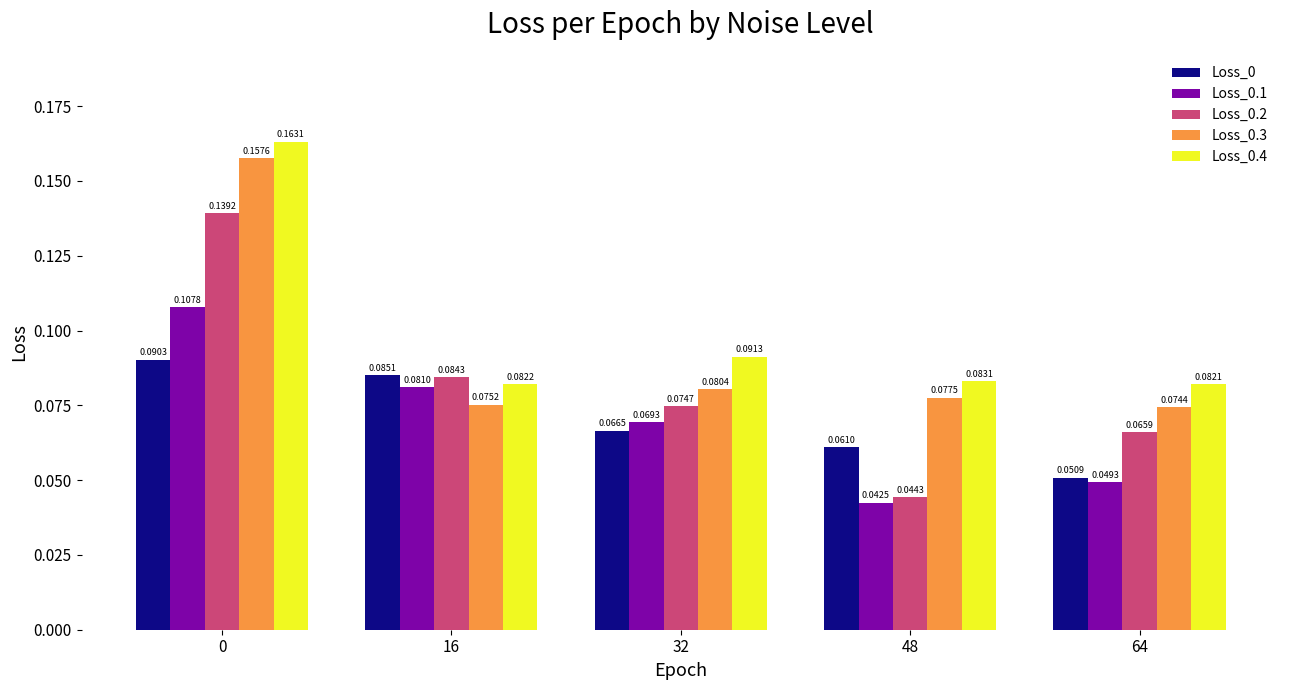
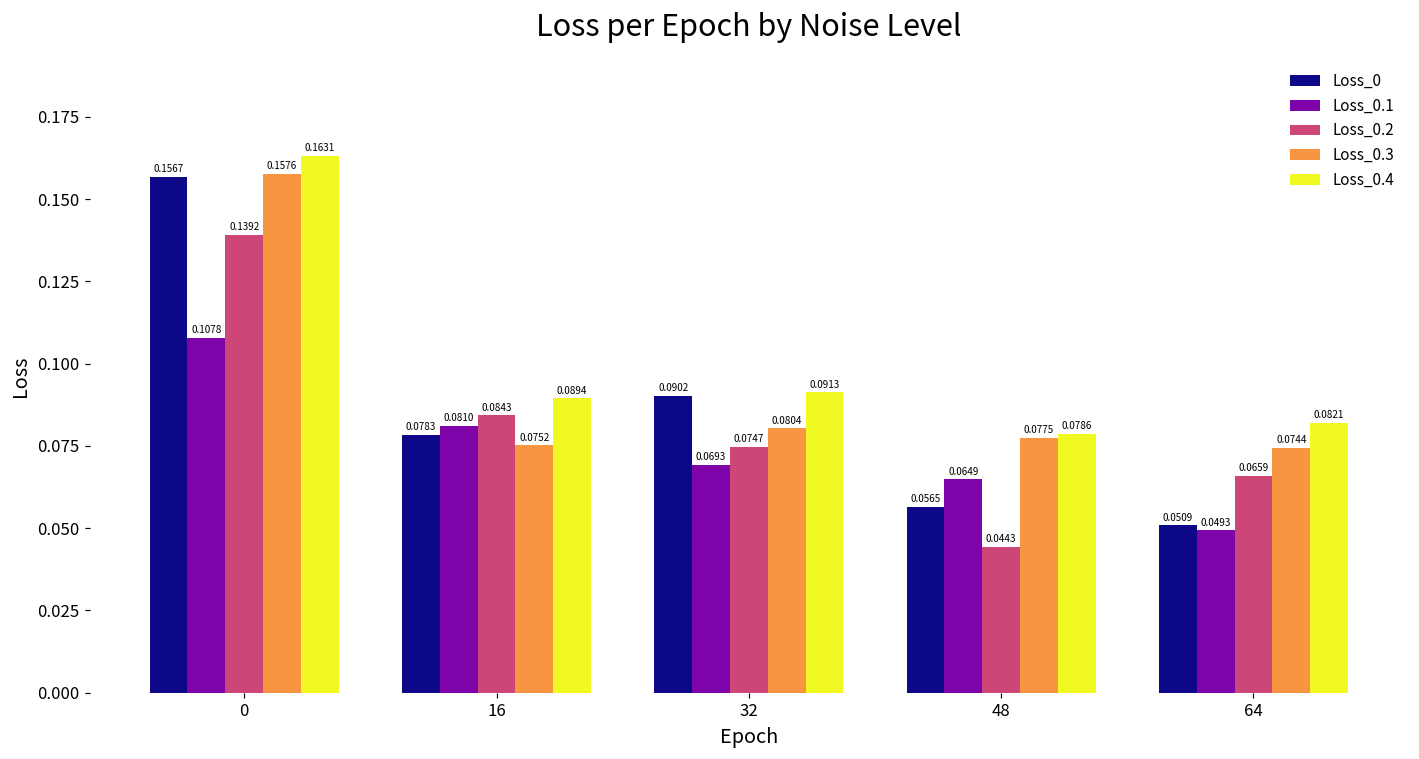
  {
    "Loss_0": {
-     "0": 0.0903,
-     "16": 0.0851,
-     "32": 0.0665,
-     "48": 0.0610,
+     "0": 0.1567,
+     "16": 0.0783,
+     "32": 0.0902,
+     "48": 0.0565,
      "64": 0.0509
    },
    "Loss_0.1": {
      "0": 0.1078,
      "16": 0.0810,
      "32": 0.0693,
-     "48": 0.0425,
+     "48": 0.0649,
      "64": 0.0493
    },
    "Loss_0.2": {
      "0": 0.1392,
      "16": 0.0843,
      "32": 0.0747,
      "48": 0.0443,
      "64": 0.0659
    },
    "Loss_0.3": {
      "0": 0.1576,
      "16": 0.0752,
      "32": 0.0804,
      "48": 0.0775,
      "64": 0.0744
    },
    "Loss_0.4": {
      "0": 0.1631,
-     "16": 0.0822,
+     "16": 0.0894,
      "32": 0.0913,
-     "48": 0.0831,
+     "48": 0.0786,
      "64": 0.0821
    }
  }
